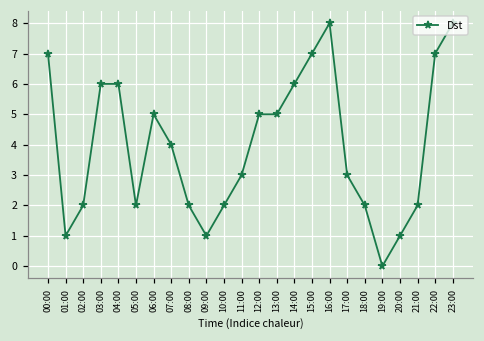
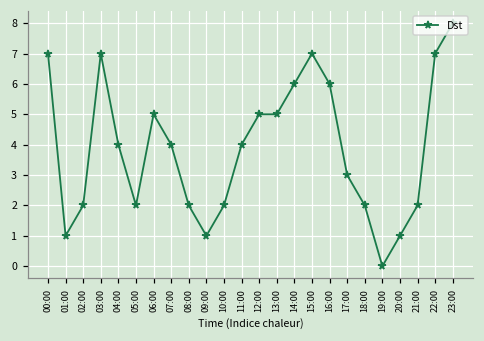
  {
    "00:00": 7,
    "01:00": 1,
    "02:00": 2,
-   "03:00": 6,
-   "04:00": 6,
+   "03:00": 7,
+   "04:00": 4,
    "05:00": 2,
    "06:00": 5,
    "07:00": 4,
    "08:00": 2,
    "09:00": 1,
    "10:00": 2,
-   "11:00": 3,
+   "11:00": 4,
    "12:00": 5,
    "13:00": 5,
    "14:00": 6,
    "15:00": 7,
-   "16:00": 8,
+   "16:00": 6,
    "17:00": 3,
    "18:00": 2,
    "19:00": 0,
    "20:00": 1,
    "21:00": 2,
    "22:00": 7
  }
